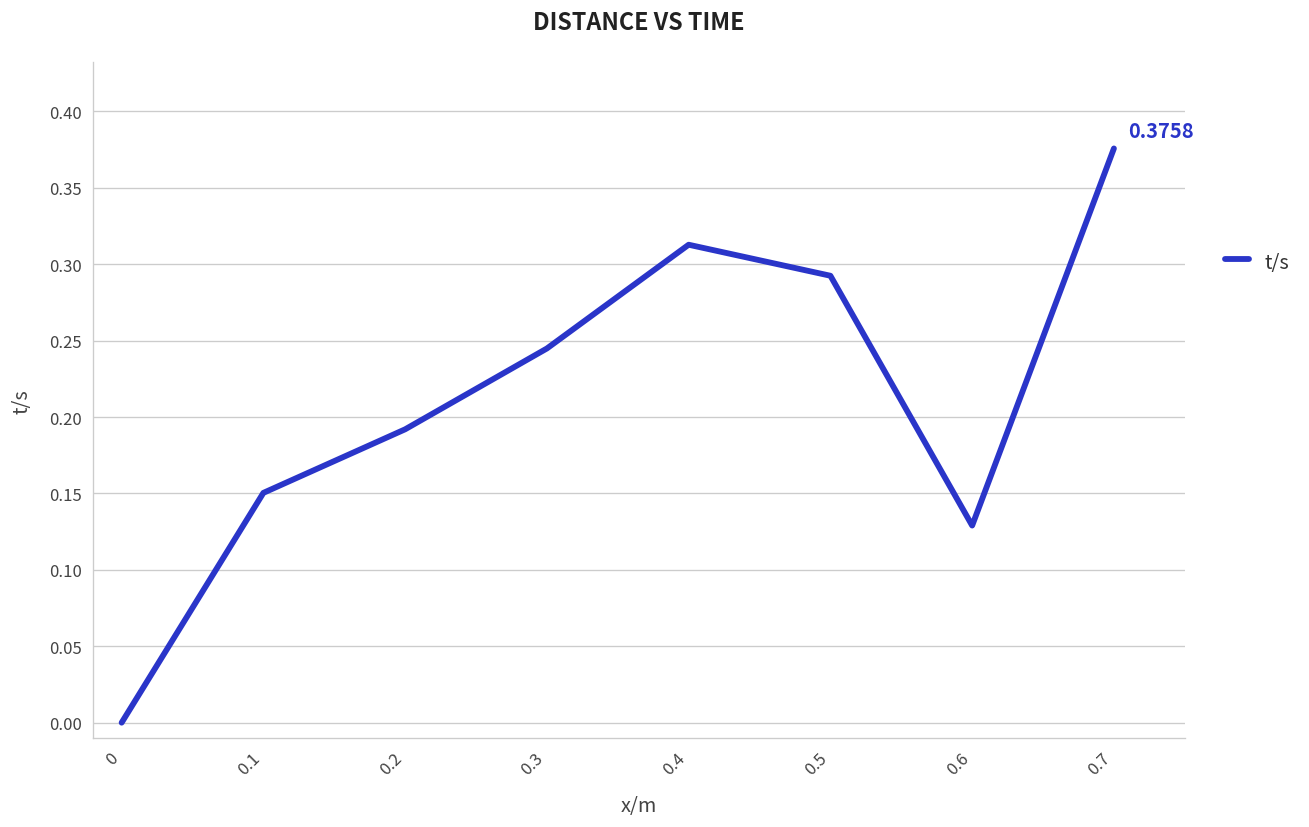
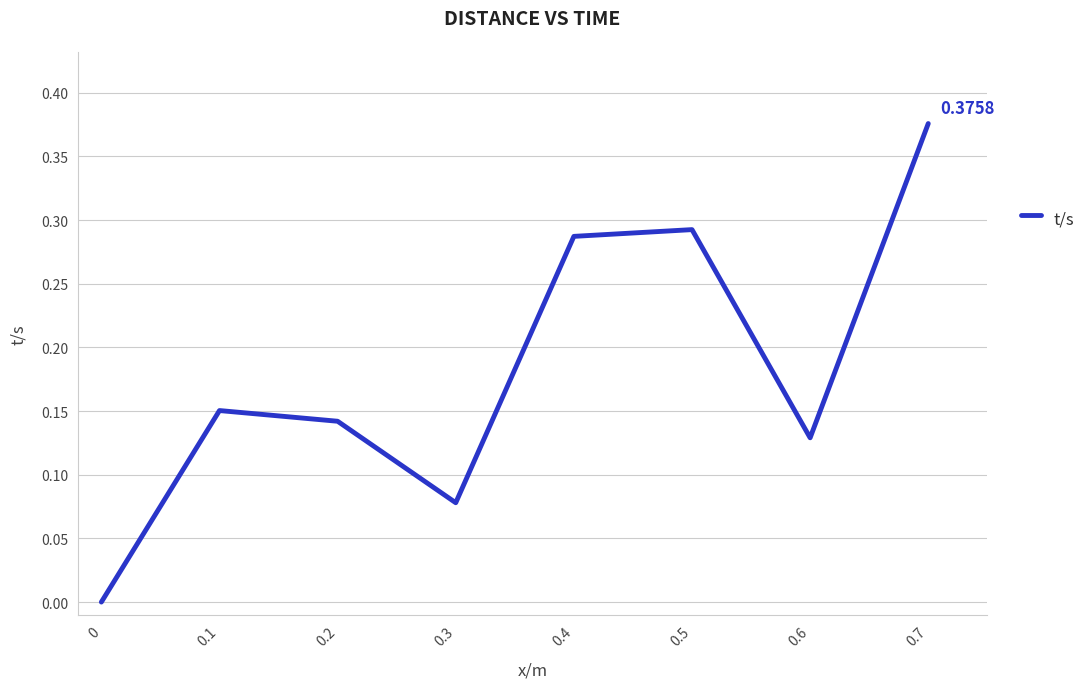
  {
    "0": 0.000,
    "0.1": 0.150,
-   "0.2": 0.192,
-   "0.3": 0.245,
-   "0.4": 0.313,
+   "0.2": 0.142,
+   "0.3": 0.078,
+   "0.4": 0.287,
    "0.5": 0.293,
    "0.6": 0.129
  }
